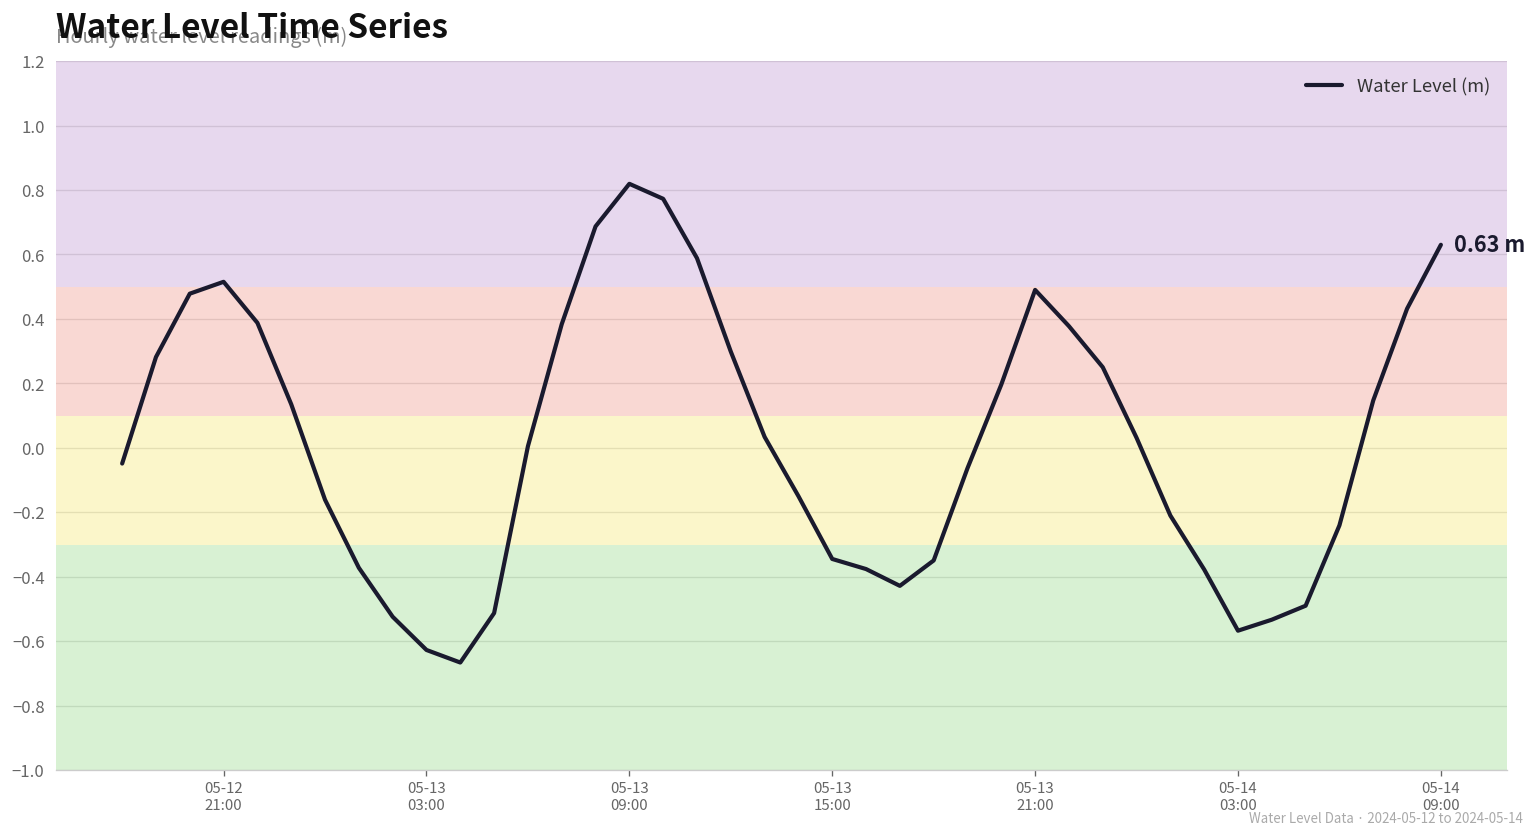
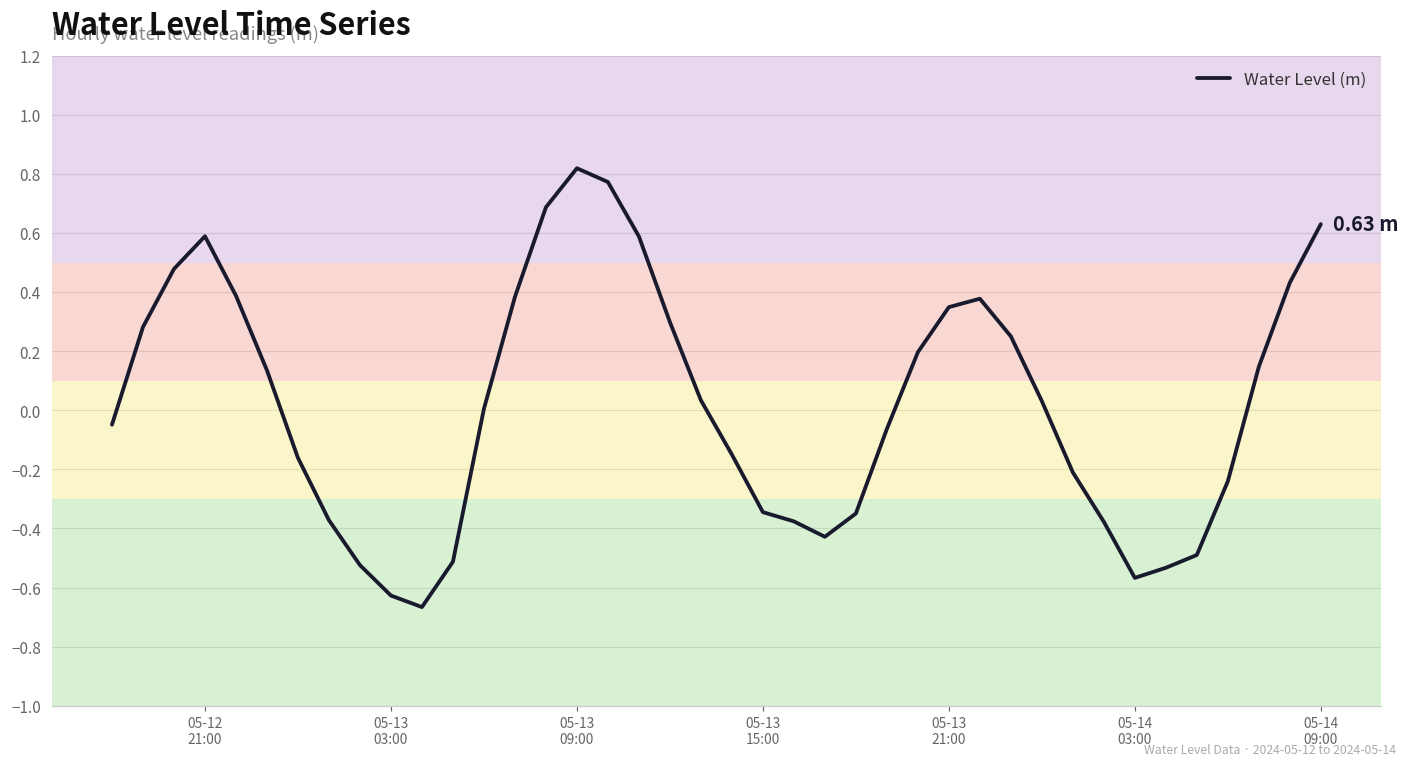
  {
-   "05-12 21:00": 0.52,
+   "05-12 21:00": 0.59,
    "05-13 03:00": -0.63,
    "05-13 09:00": 0.82,
    "05-13 15:00": -0.34,
-   "05-13 21:00": 0.49,
+   "05-13 21:00": 0.35,
    "05-14 03:00": -0.57
  }
